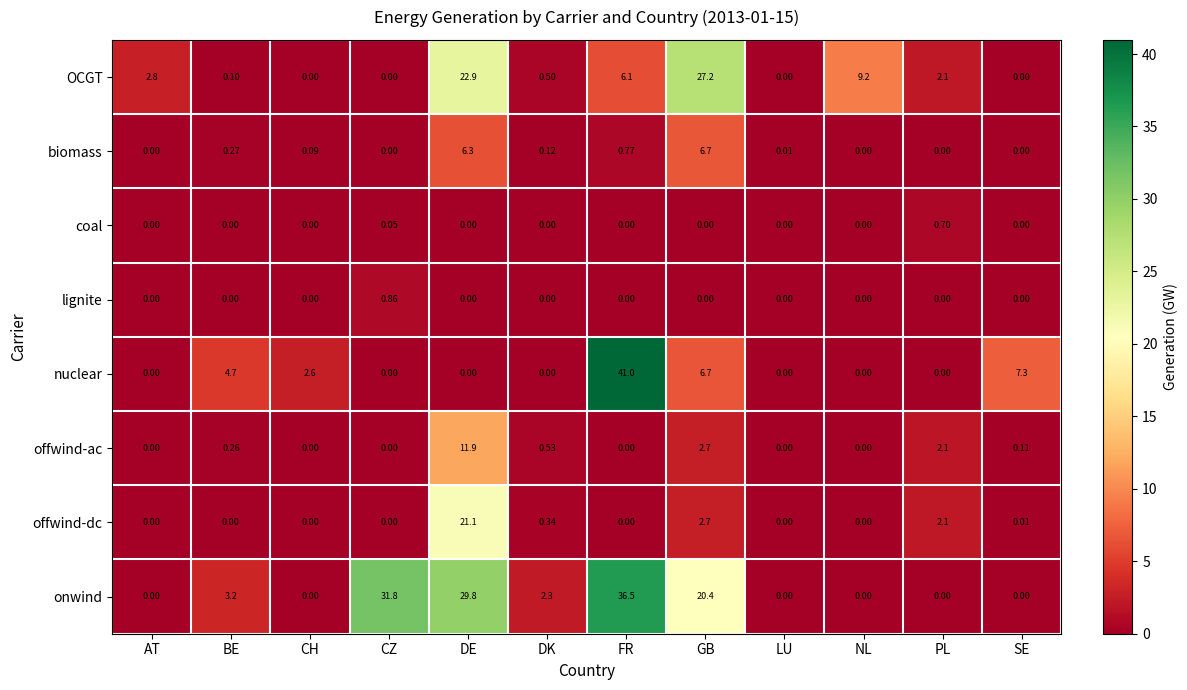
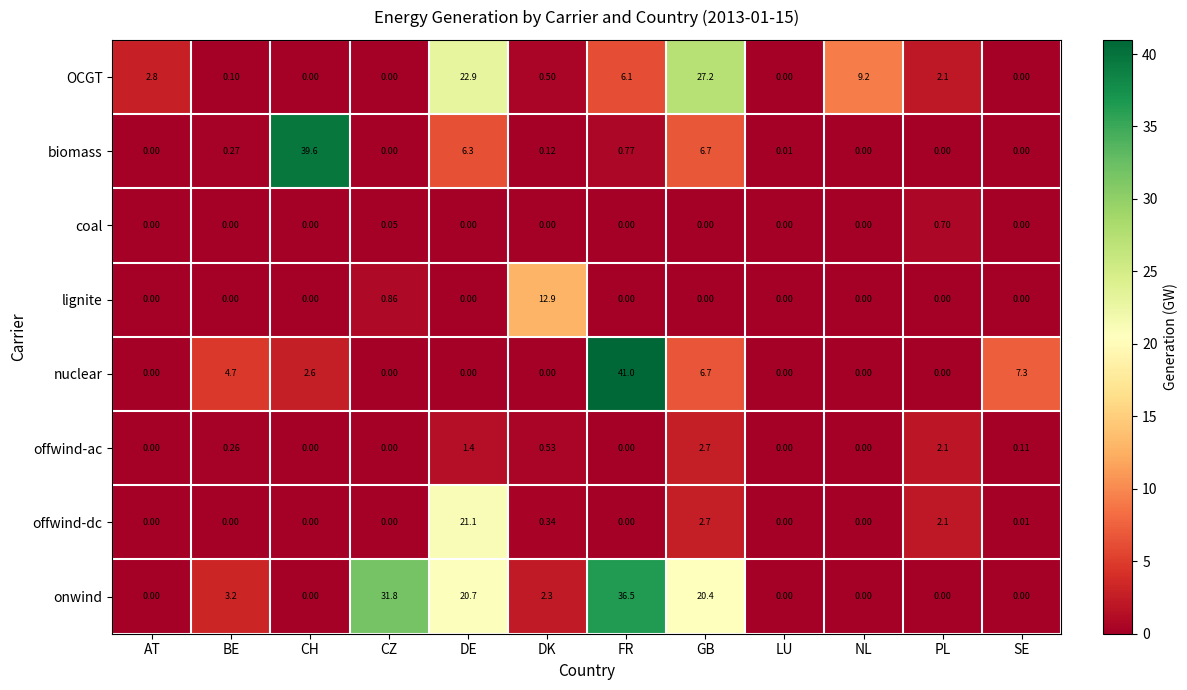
  {
    "OCGT": {
      "AT": 2.8,
      "BE": 0.10,
      "CH": 0.00,
      "CZ": 0.00,
      "DE": 22.9,
      "DK": 0.50,
      "FR": 6.1,
      "GB": 27.2,
      "LU": 0.00,
      "NL": 9.2,
      "PL": 2.1,
      "SE": 0.00
    },
    "biomass": {
      "AT": 0.00,
      "BE": 0.27,
-     "CH": 0.09,
+     "CH": 39.6,
      "CZ": 0.00,
      "DE": 6.3,
      "DK": 0.12,
      "FR": 0.77,
      "GB": 6.7,
      "LU": 0.01,
      "NL": 0.00,
      "PL": 0.00,
      "SE": 0.00
    },
    "coal": {
      "AT": 0.00,
      "BE": 0.00,
      "CH": 0.00,
      "CZ": 0.05,
      "DE": 0.00,
      "DK": 0.00,
      "FR": 0.00,
      "GB": 0.00,
      "LU": 0.00,
      "NL": 0.00,
      "PL": 0.70,
      "SE": 0.00
    },
    "lignite": {
      "AT": 0.00,
      "BE": 0.00,
      "CH": 0.00,
      "CZ": 0.86,
      "DE": 0.00,
-     "DK": 0.00,
+     "DK": 12.9,
      "FR": 0.00,
      "GB": 0.00,
      "LU": 0.00,
      "NL": 0.00,
      "PL": 0.00,
      "SE": 0.00
    },
    "nuclear": {
      "AT": 0.00,
      "BE": 4.7,
      "CH": 2.6,
      "CZ": 0.00,
      "DE": 0.00,
      "DK": 0.00,
      "FR": 41.0,
      "GB": 6.7,
      "LU": 0.00,
      "NL": 0.00,
      "PL": 0.00,
      "SE": 7.3
    },
    "offwind-ac": {
      "AT": 0.00,
      "BE": 0.26,
      "CH": 0.00,
      "CZ": 0.00,
-     "DE": 11.9,
+     "DE": 1.4,
      "DK": 0.53,
      "FR": 0.00,
      "GB": 2.7,
      "LU": 0.00,
      "NL": 0.00,
      "PL": 2.1,
      "SE": 0.11
    },
    "offwind-dc": {
      "AT": 0.00,
      "BE": 0.00,
      "CH": 0.00,
      "CZ": 0.00,
      "DE": 21.1,
      "DK": 0.34,
      "FR": 0.00,
      "GB": 2.7,
      "LU": 0.00,
      "NL": 0.00,
      "PL": 2.1,
      "SE": 0.01
    },
    "onwind": {
      "AT": 0.00,
      "BE": 3.2,
      "CH": 0.00,
      "CZ": 31.8,
-     "DE": 29.8,
+     "DE": 20.7,
      "DK": 2.3,
      "FR": 36.5,
      "GB": 20.4,
      "LU": 0.00,
      "NL": 0.00,
      "PL": 0.00,
      "SE": 0.00
    }
  }
